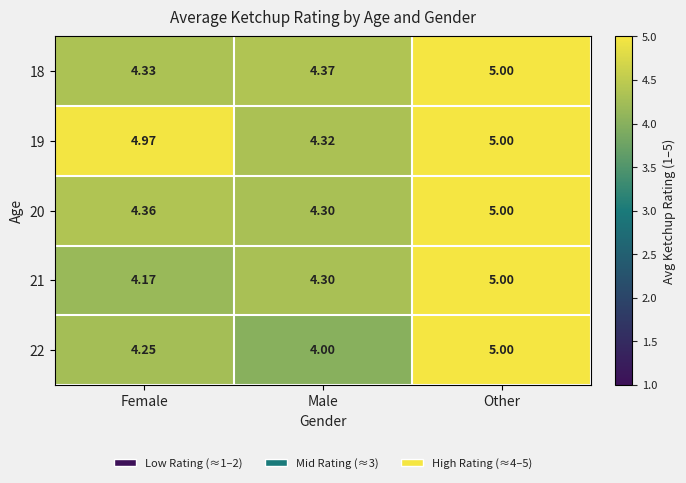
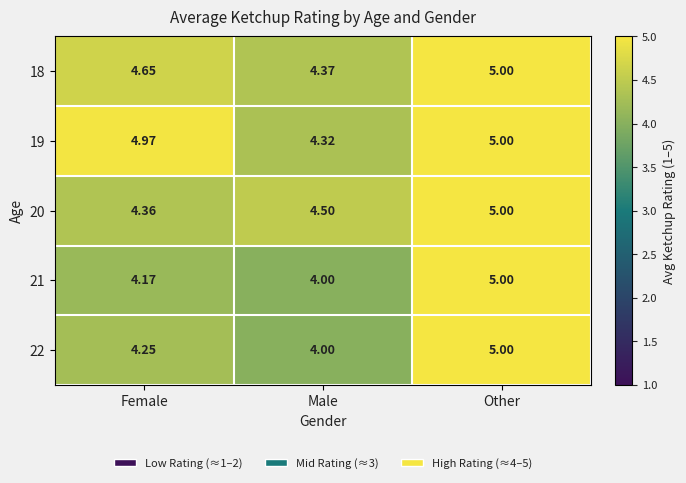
  {
    "18": {
-     "Female": 4.33,
+     "Female": 4.65,
      "Male": 4.37,
      "Other": 5.00
    },
    "19": {
      "Female": 4.97,
      "Male": 4.32,
      "Other": 5.00
    },
    "20": {
      "Female": 4.36,
-     "Male": 4.30,
+     "Male": 4.50,
      "Other": 5.00
    },
    "21": {
      "Female": 4.17,
-     "Male": 4.30,
+     "Male": 4.00,
      "Other": 5.00
    },
    "22": {
      "Female": 4.25,
      "Male": 4.00,
      "Other": 5.00
    }
  }
